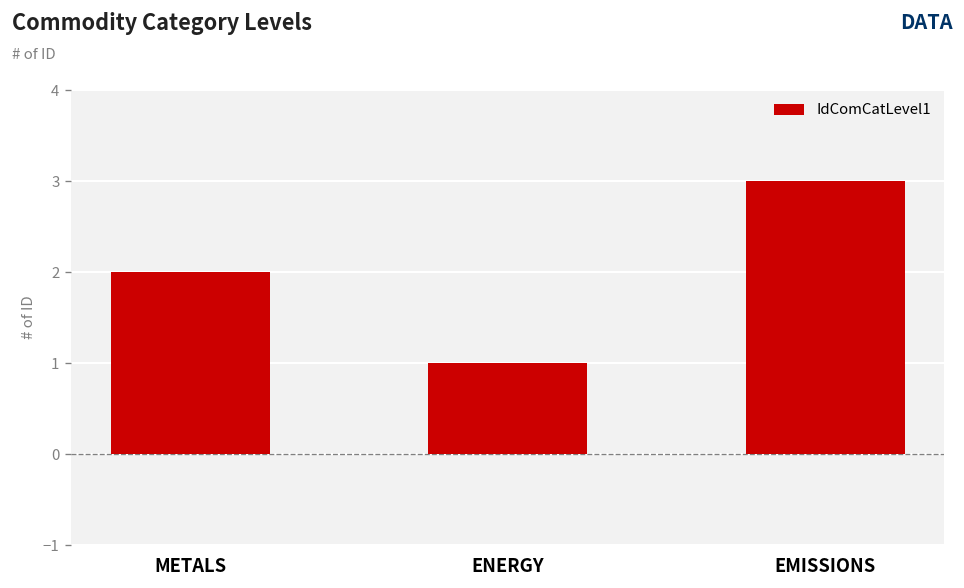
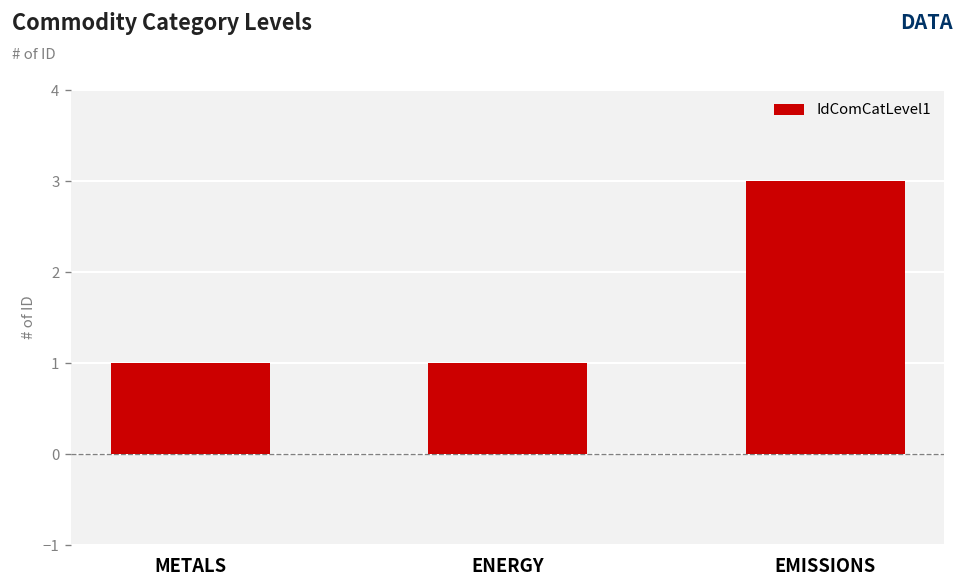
  {
-   "METALS": 2,
+   "METALS": 1,
    "ENERGY": 1,
    "EMISSIONS": 3
  }
